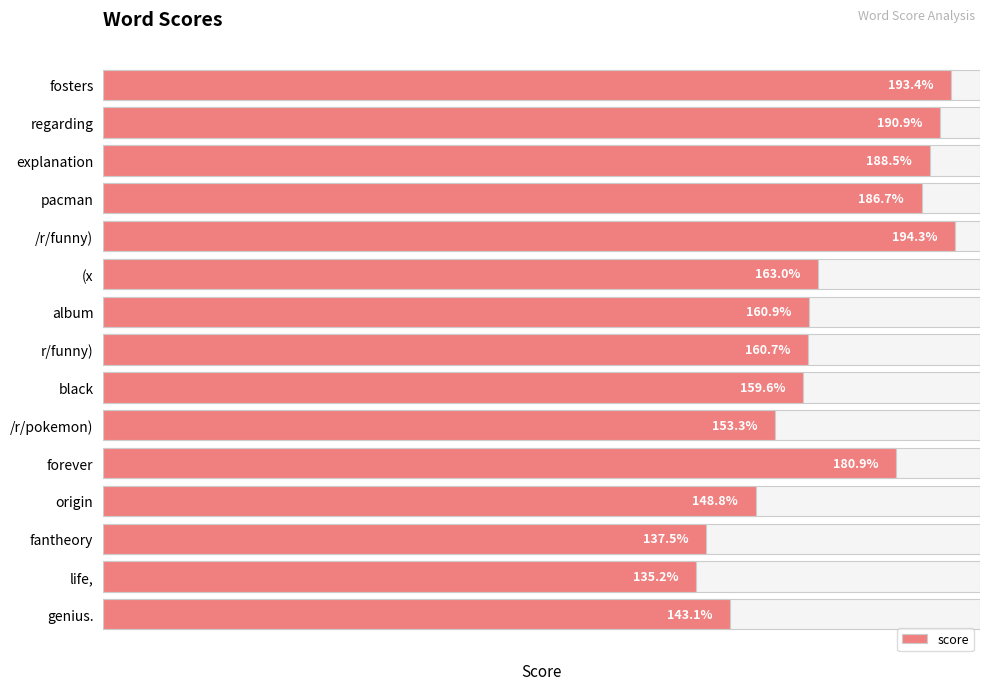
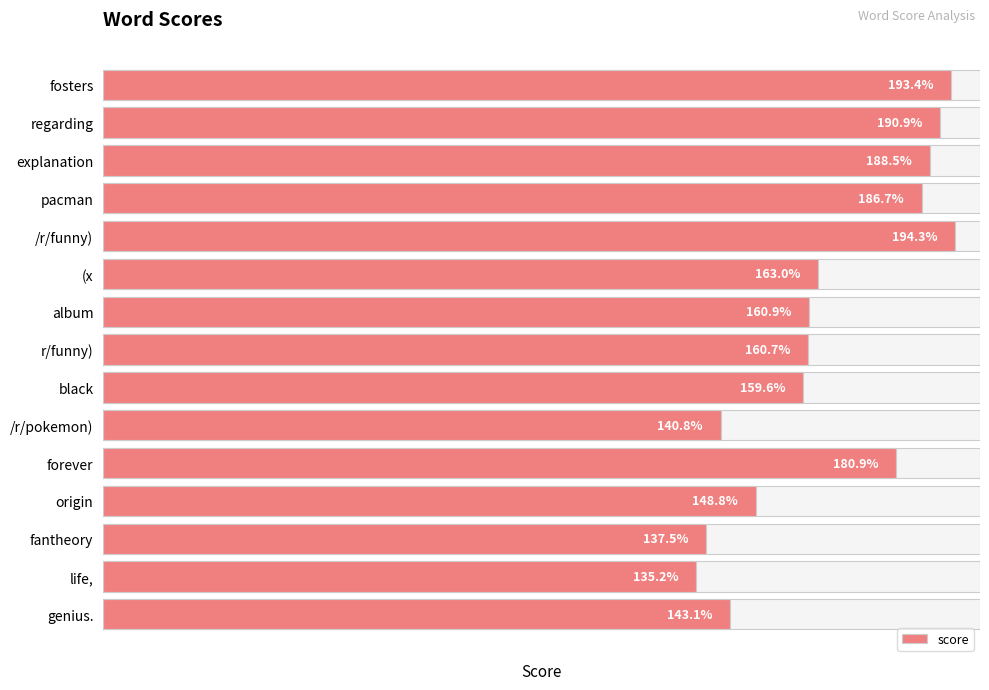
  {
    "score": {
-     "/r/pokemon)": "153.3%"
+     "/r/pokemon)": "140.8%"
    }
  }
